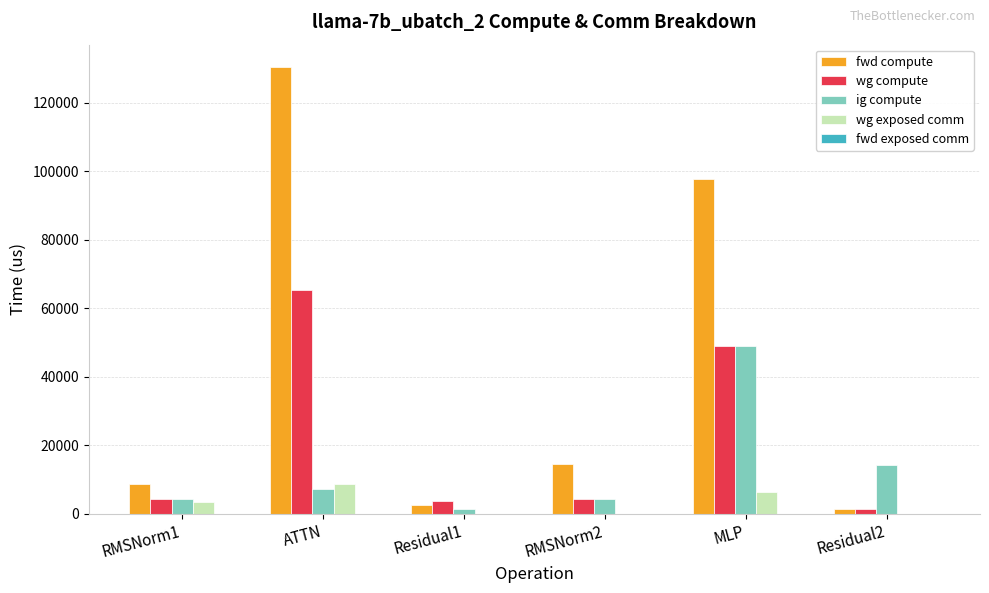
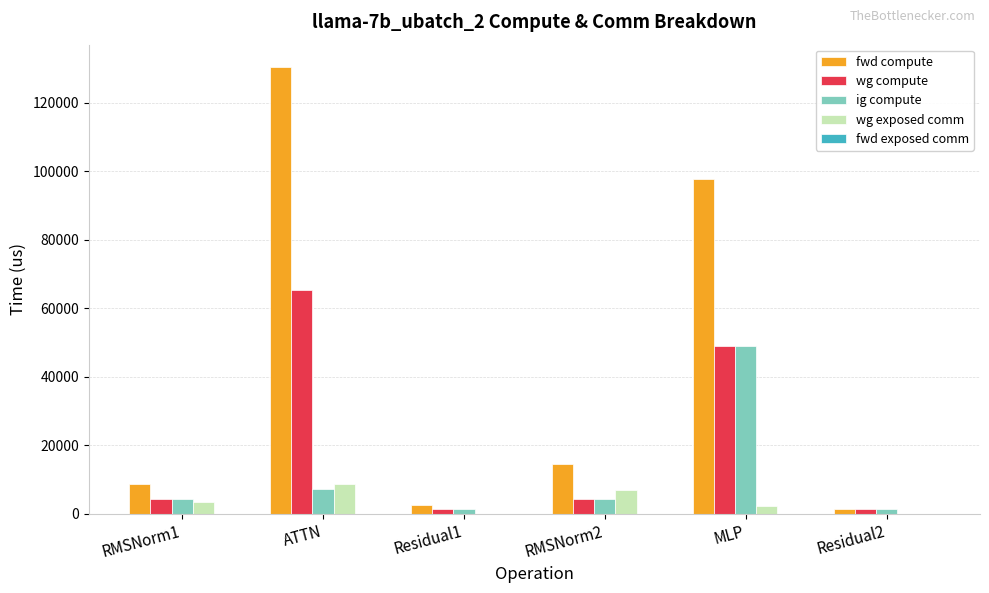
  {
    "fwd compute": {
      "RMSNorm1": 9000,
      "ATTN": 130000,
      "Residual1": 2000,
      "RMSNorm2": 15000,
      "MLP": 98000,
      "Residual2": 1000
    },
    "wg compute": {
      "RMSNorm1": 4000,
      "ATTN": 65000,
-     "Residual1": 4000,
+     "Residual1": 1000,
      "RMSNorm2": 4000,
      "MLP": 49000,
      "Residual2": 1000
    },
    "ig compute": {
      "RMSNorm1": 4000,
      "ATTN": 7000,
      "Residual1": 1000,
      "RMSNorm2": 4000,
      "MLP": 49000,
-     "Residual2": 14000
+     "Residual2": 1000
    },
    "wg exposed comm": {
      "RMSNorm1": 3000,
      "ATTN": 9000,
      "Residual1": 0,
-     "RMSNorm2": 0,
-     "MLP": 6000,
+     "RMSNorm2": 7000,
+     "MLP": 2000,
      "Residual2": 0
    },
    "fwd exposed comm": {
      "RMSNorm1": 0,
      "ATTN": 0,
      "Residual1": 0,
      "RMSNorm2": 0,
      "MLP": 0,
      "Residual2": 0
    }
  }
